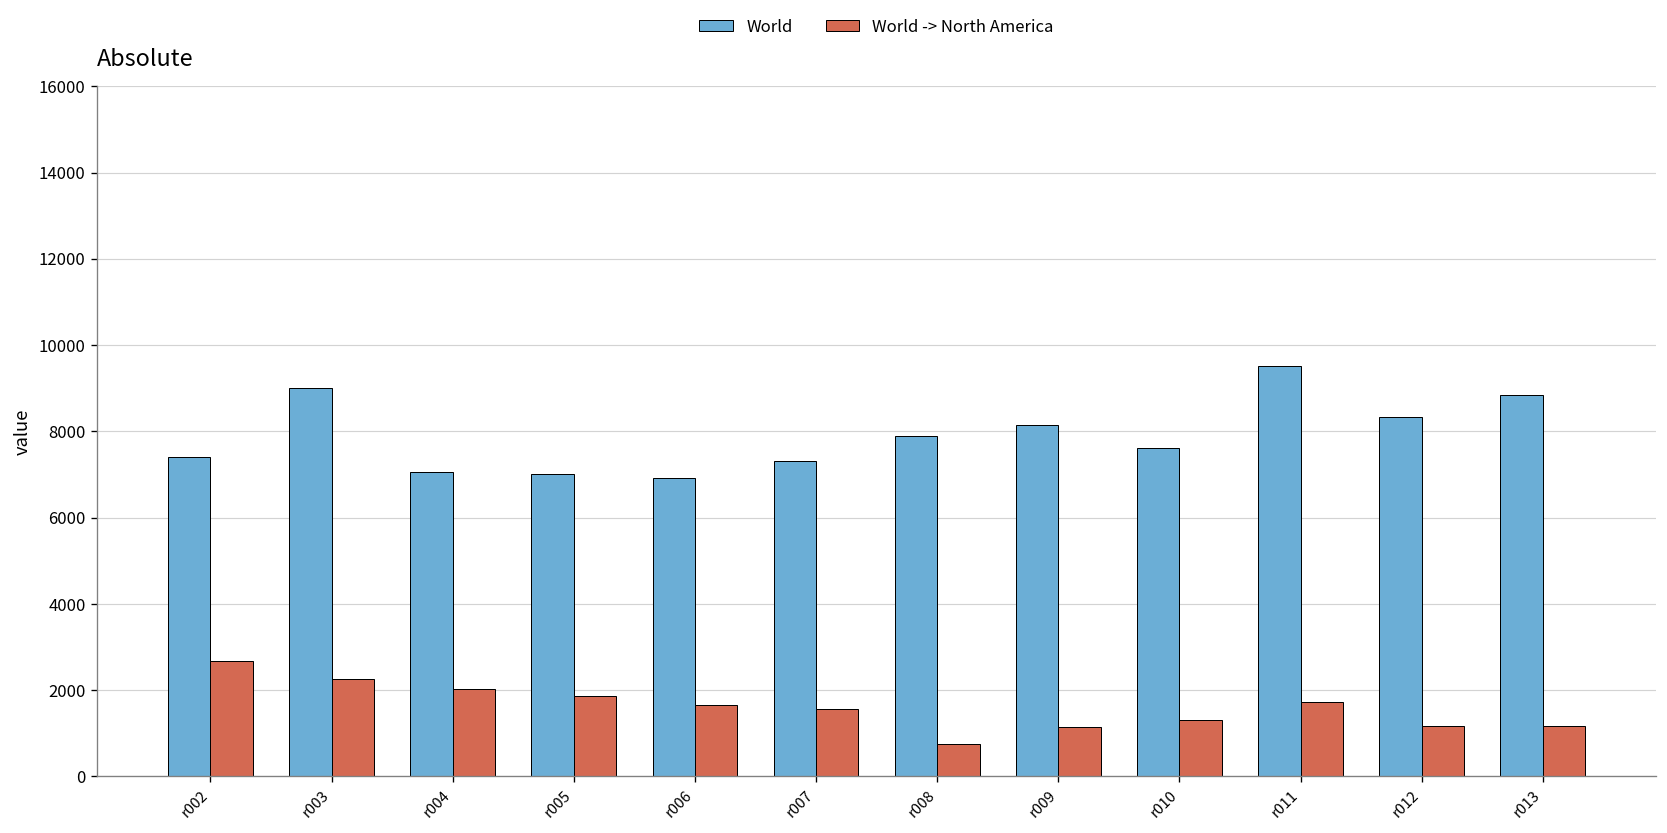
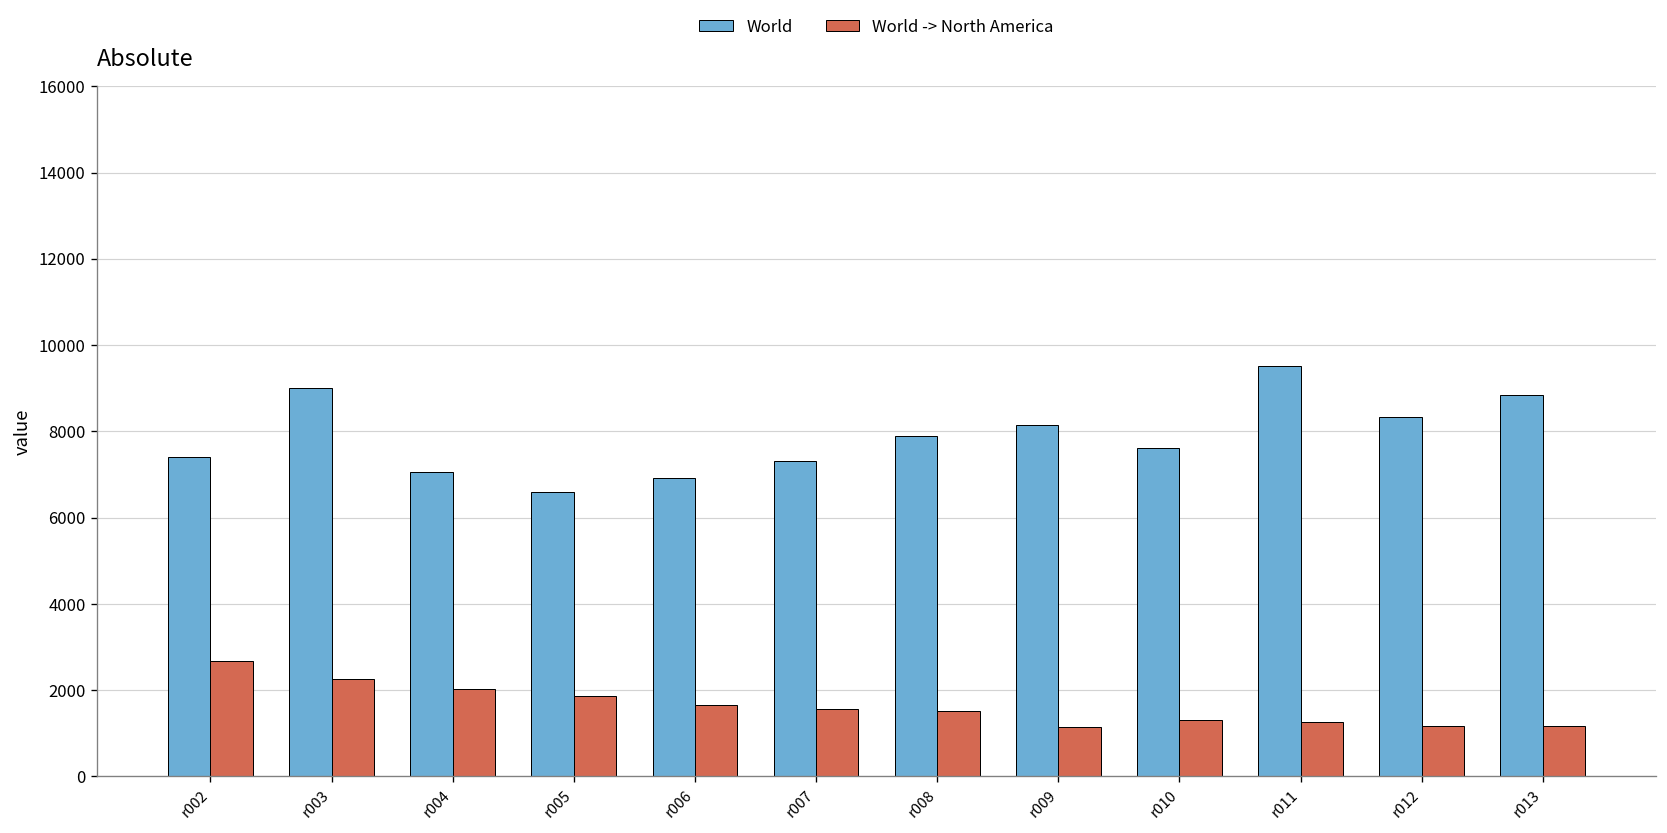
  {
    "World": {
      "r002": 7400,
      "r003": 9000,
      "r004": 7100,
-     "r005": 7000,
+     "r005": 6600,
      "r006": 6900,
      "r007": 7300,
      "r008": 7900,
      "r009": 8100,
      "r010": 7600,
      "r011": 9500,
      "r012": 8300,
      "r013": 8800
    },
    "World -> North America": {
      "r002": 2700,
      "r003": 2300,
      "r004": 2000,
      "r005": 1900,
      "r006": 1700,
      "r007": 1600,
-     "r008": 800,
+     "r008": 1500,
      "r009": 1100,
      "r010": 1300,
-     "r011": 1700,
+     "r011": 1200,
      "r012": 1200,
      "r013": 1200
    }
  }
